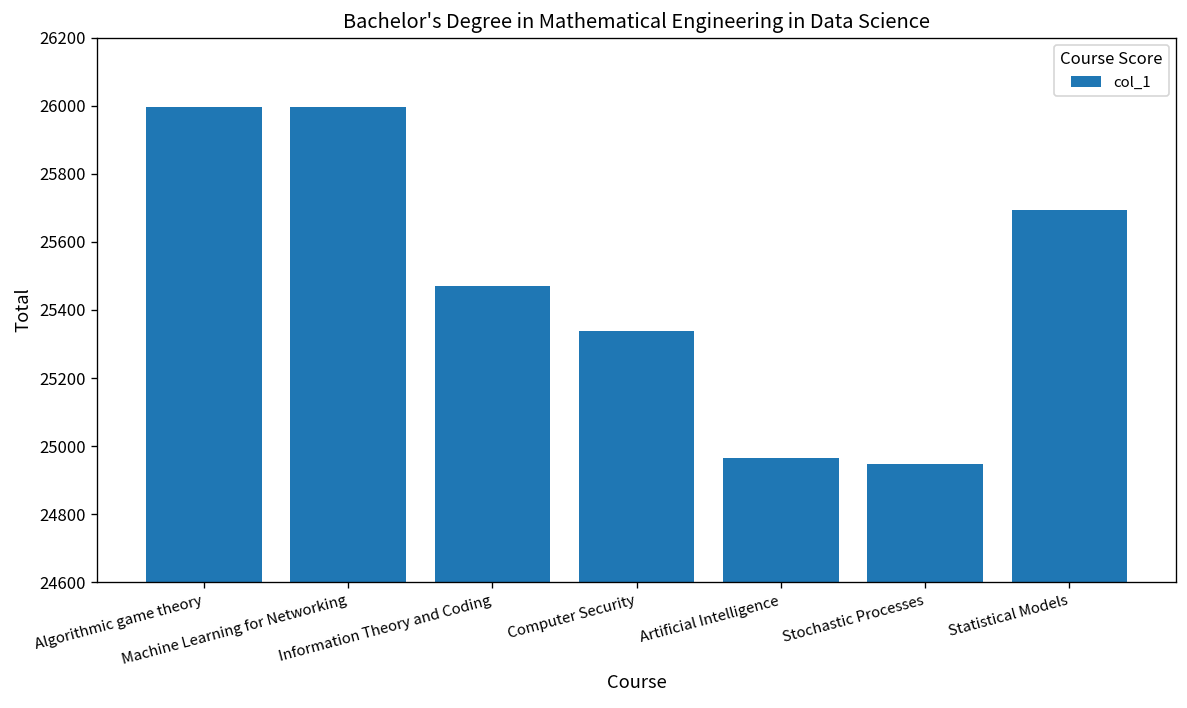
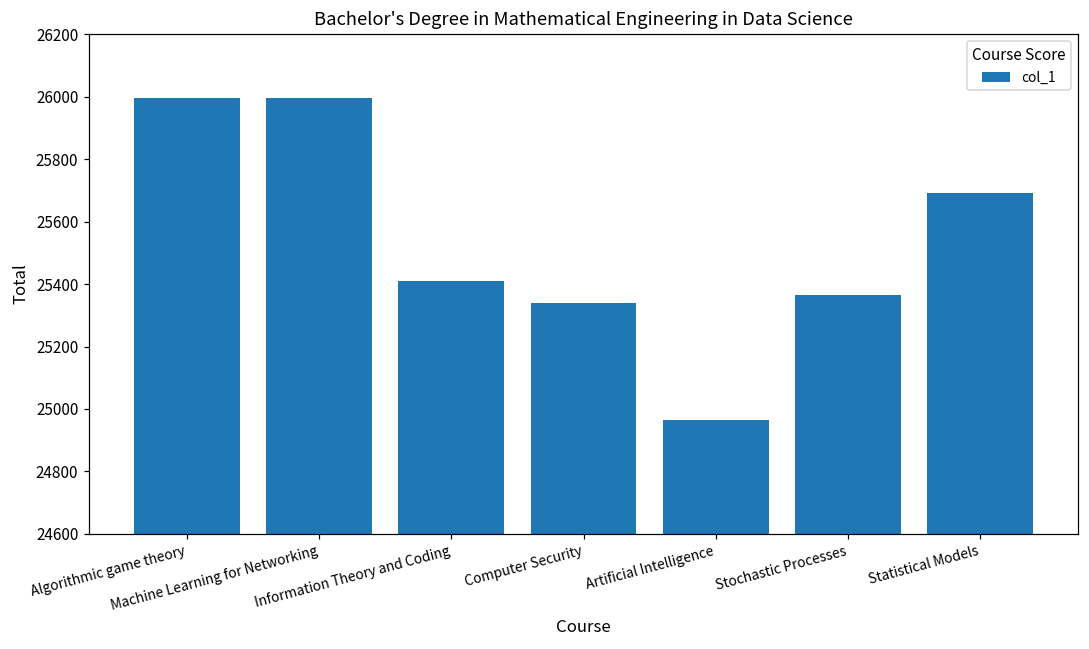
  {
    "Algorithmic game theory": 26000,
    "Machine Learning for Networking": 26000,
-   "Information Theory and Coding": 25470,
+   "Information Theory and Coding": 25410,
    "Computer Security": 25340,
    "Artificial Intelligence": 24960,
-   "Stochastic Processes": 24950,
+   "Stochastic Processes": 25370,
    "Statistical Models": 25690
  }
